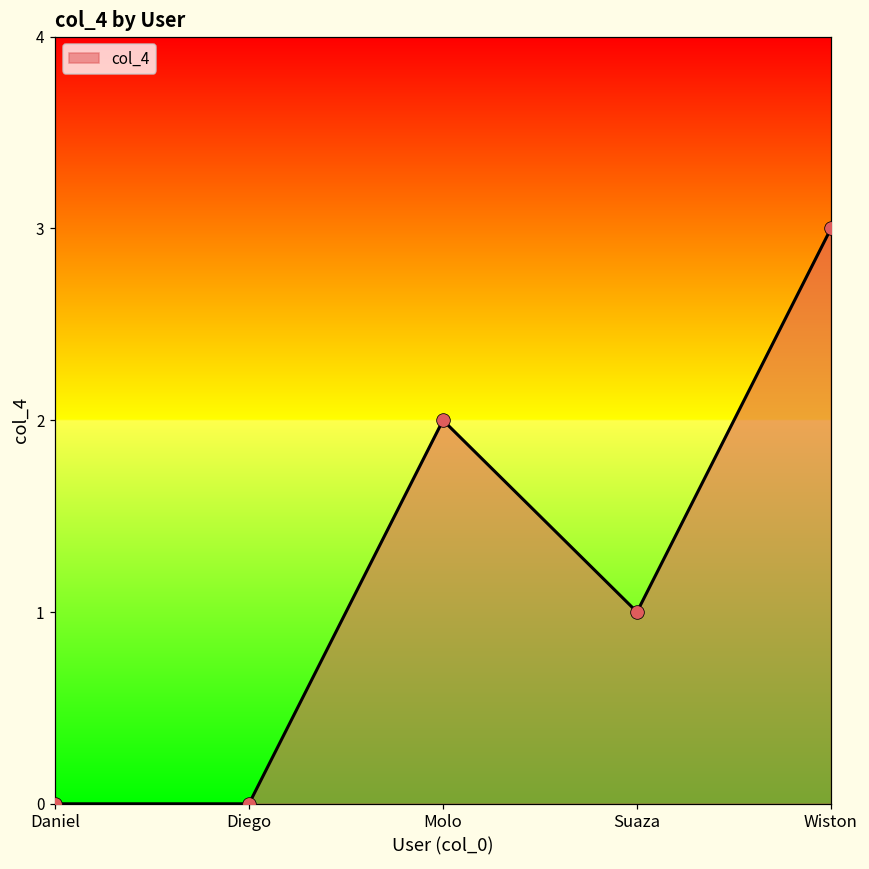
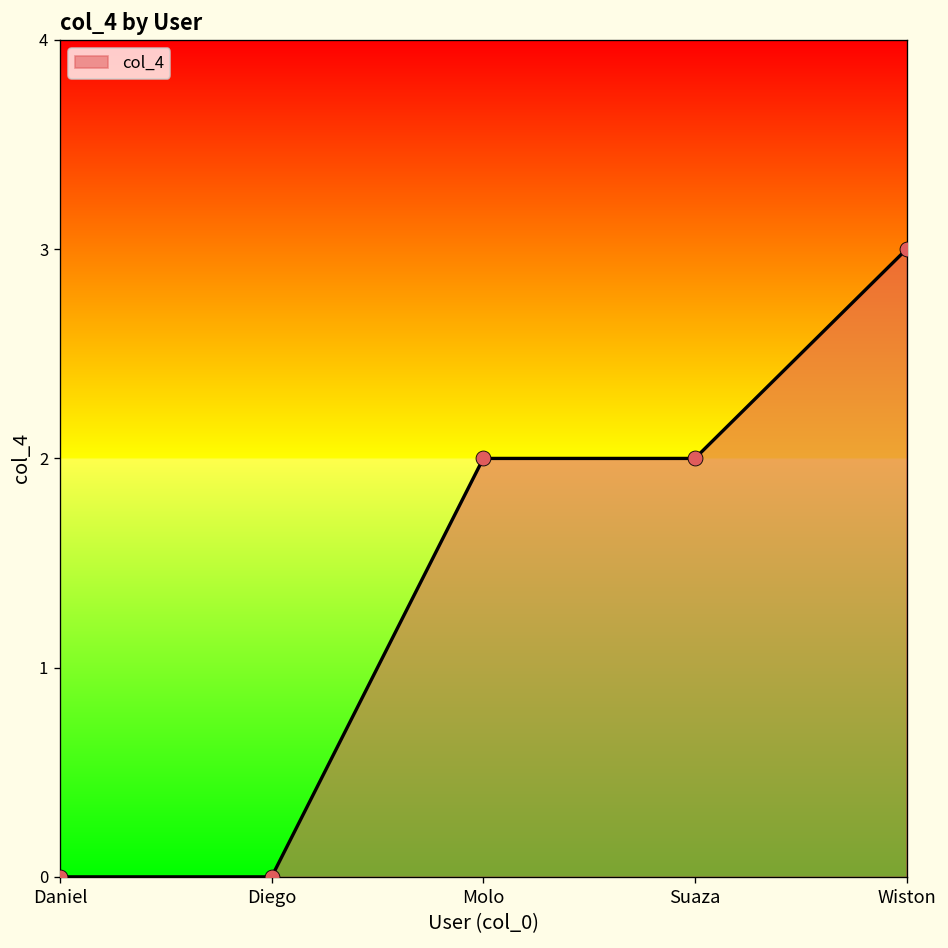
  {
    "Daniel": 0,
    "Diego": 0,
    "Molo": 2,
-   "Suaza": 1,
+   "Suaza": 2,
    "Wiston": 3
  }
